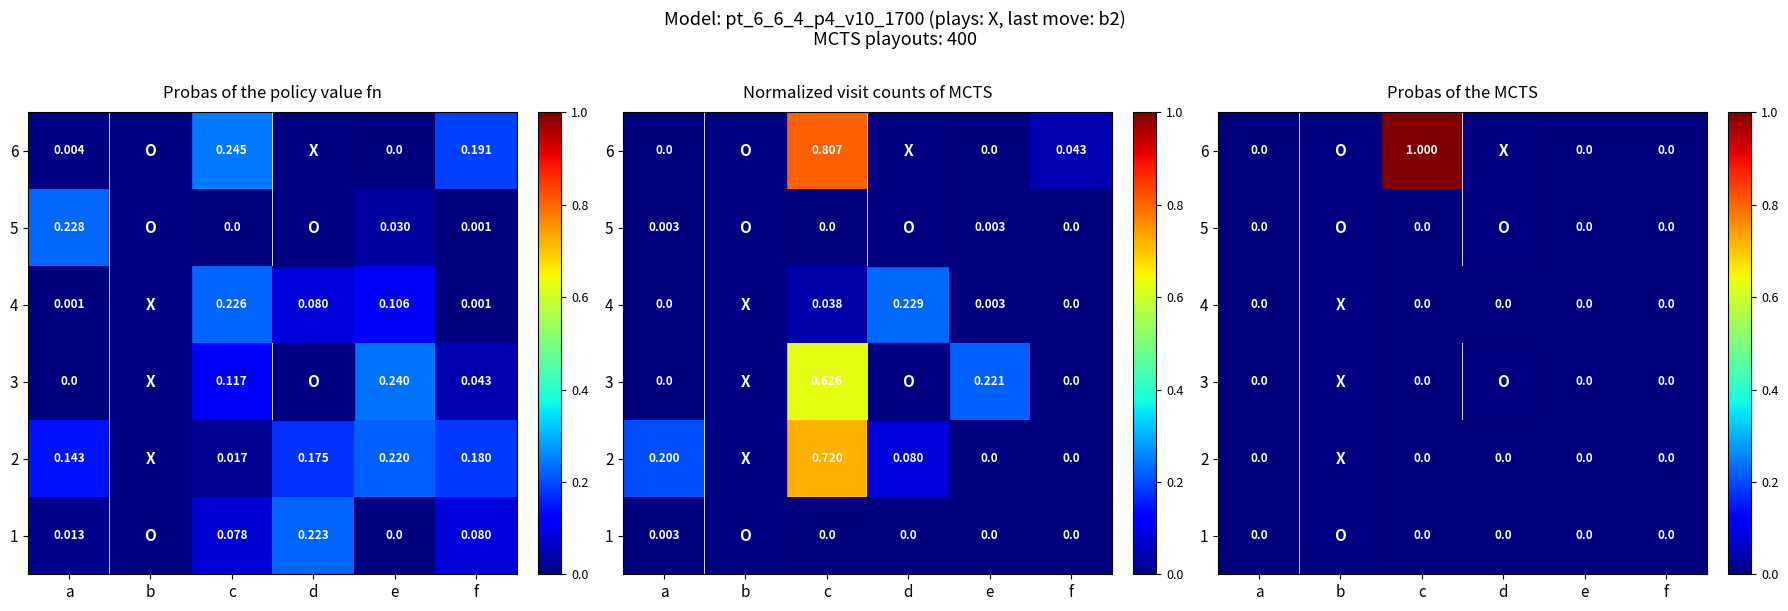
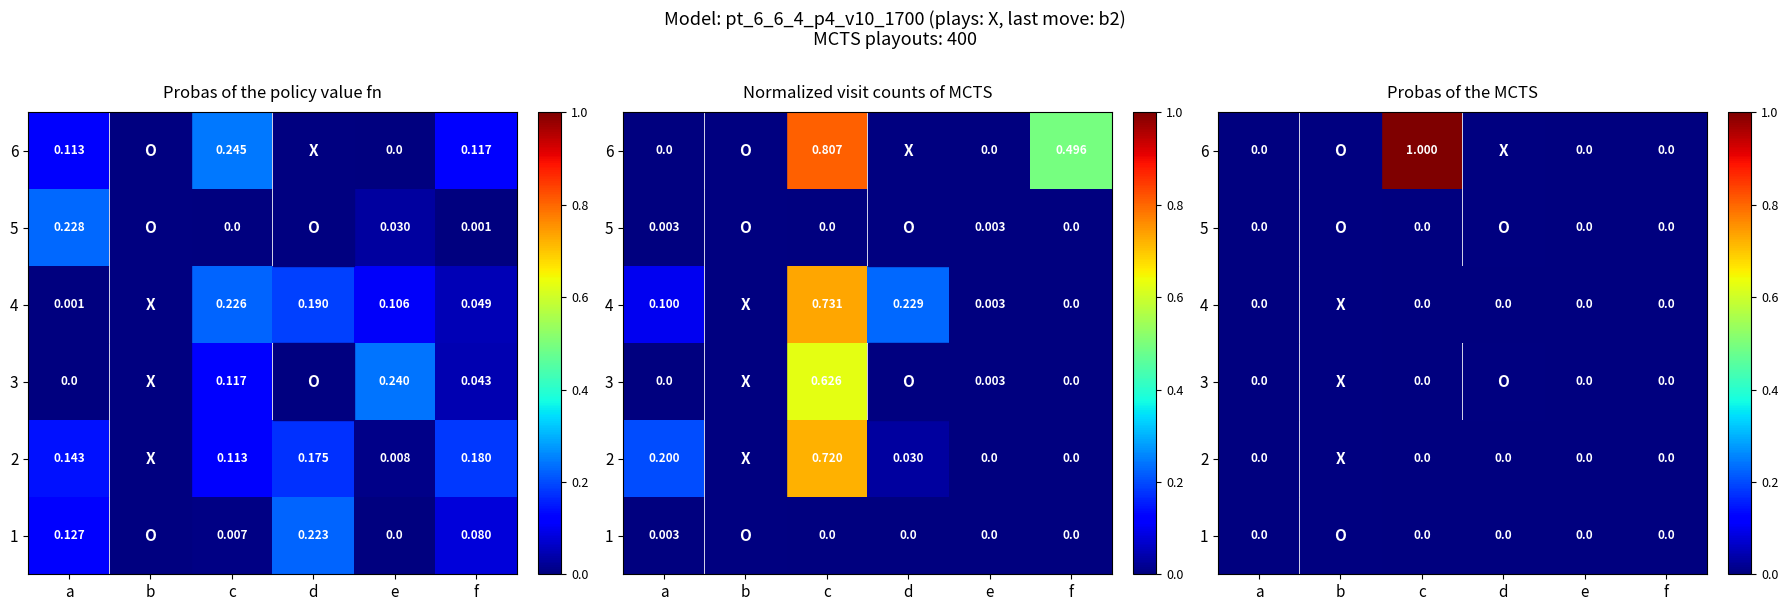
  {
    "Probas of the policy value fn": {
      "6": {
-       "a": 0.004,
+       "a": 0.113,
        "c": 0.245,
        "e": 0.0,
-       "f": 0.191
+       "f": 0.117
      },
      "5": {
        "a": 0.228,
        "c": 0.0,
        "e": 0.030,
        "f": 0.001
      },
      "4": {
        "a": 0.001,
        "c": 0.226,
-       "d": 0.080,
+       "d": 0.190,
        "e": 0.106,
-       "f": 0.001
+       "f": 0.049
      },
      "3": {
        "a": 0.0,
        "c": 0.117,
        "e": 0.240,
        "f": 0.043
      },
      "2": {
        "a": 0.143,
-       "c": 0.017,
+       "c": 0.113,
        "d": 0.175,
-       "e": 0.220,
+       "e": 0.008,
        "f": 0.180
      },
      "1": {
-       "a": 0.013,
-       "c": 0.078,
+       "a": 0.127,
+       "c": 0.007,
        "d": 0.223,
        "e": 0.0,
        "f": 0.080
      }
    },
    "Normalized visit counts of MCTS": {
      "6": {
        "a": 0.0,
        "c": 0.807,
        "e": 0.0,
-       "f": 0.043
+       "f": 0.496
      },
      "5": {
        "a": 0.003,
        "c": 0.0,
        "e": 0.003,
        "f": 0.0
      },
      "4": {
-       "a": 0.0,
-       "c": 0.038,
+       "a": 0.100,
+       "c": 0.731,
        "d": 0.229,
        "e": 0.003,
        "f": 0.0
      },
      "3": {
        "a": 0.0,
        "c": 0.626,
-       "e": 0.221,
+       "e": 0.003,
        "f": 0.0
      },
      "2": {
        "a": 0.200,
        "c": 0.720,
-       "d": 0.080,
+       "d": 0.030,
        "e": 0.0,
        "f": 0.0
      },
      "1": {
        "a": 0.003,
        "c": 0.0,
        "d": 0.0,
        "e": 0.0,
        "f": 0.0
      }
    },
    "Probas of the MCTS": {
      "6": {
        "a": 0.0,
        "c": 1.000,
        "e": 0.0,
        "f": 0.0
      },
      "5": {
        "a": 0.0,
        "c": 0.0,
        "e": 0.0,
        "f": 0.0
      },
      "4": {
        "a": 0.0,
        "c": 0.0,
        "d": 0.0,
        "e": 0.0,
        "f": 0.0
      },
      "3": {
        "a": 0.0,
        "c": 0.0,
        "e": 0.0,
        "f": 0.0
      },
      "2": {
        "a": 0.0,
        "c": 0.0,
        "d": 0.0,
        "e": 0.0,
        "f": 0.0
      },
      "1": {
        "a": 0.0,
        "c": 0.0,
        "d": 0.0,
        "e": 0.0,
        "f": 0.0
      }
    }
  }
